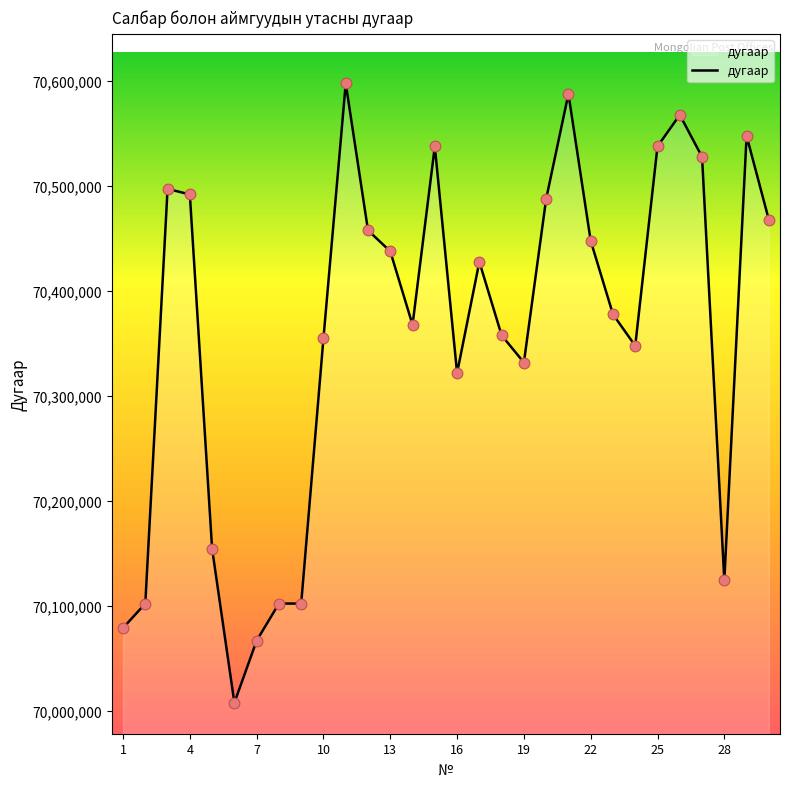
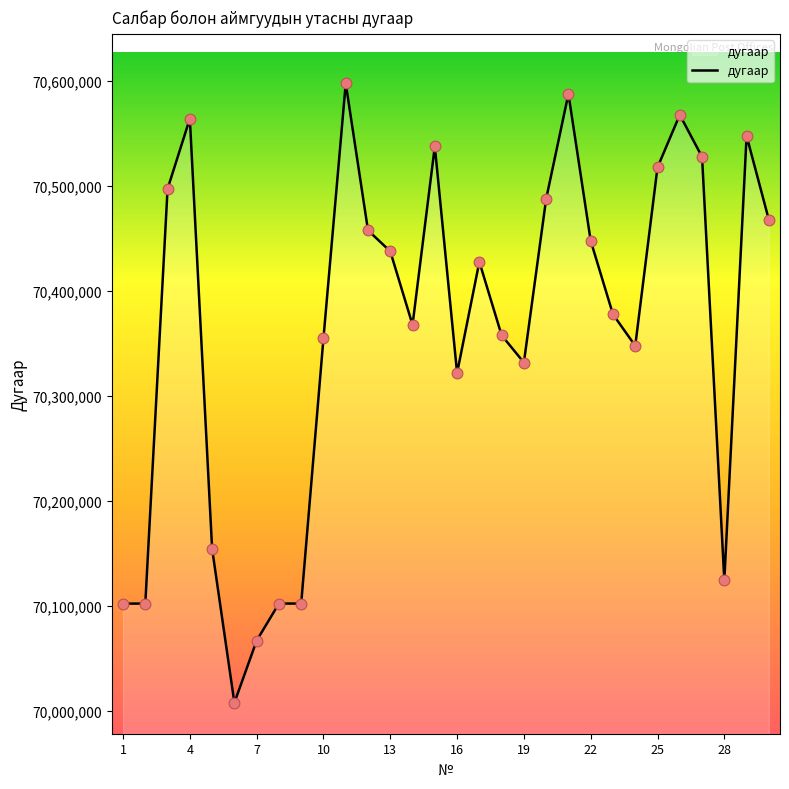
  {
-   "1": "70,079,000",
-   "4": "70,492,000",
+   "1": "70,102,000",
+   "4": "70,564,000",
    "7": "70,067,000",
    "10": "70,355,000",
    "13": "70,438,000",
    "16": "70,322,000",
    "19": "70,332,000",
    "22": "70,448,000",
-   "25": "70,538,000",
+   "25": "70,518,000",
    "28": "70,124,000"
  }
